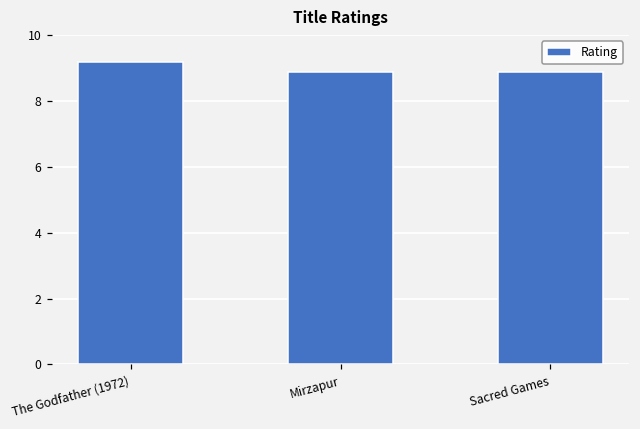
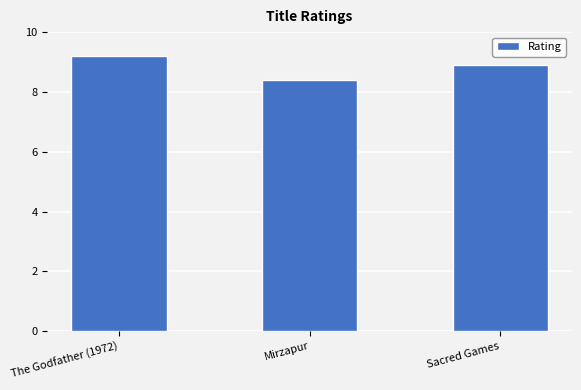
  {
    "The Godfather (1972)": 9.2,
-   "Mirzapur": 8.9,
+   "Mirzapur": 8.4,
    "Sacred Games": 8.9
  }
